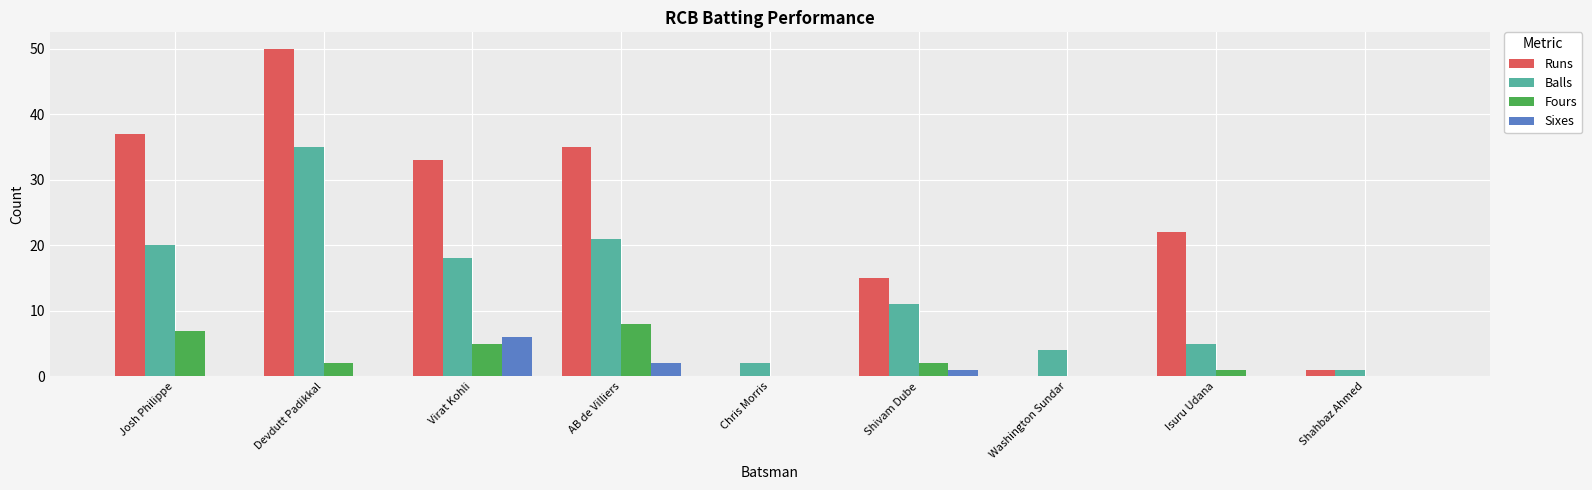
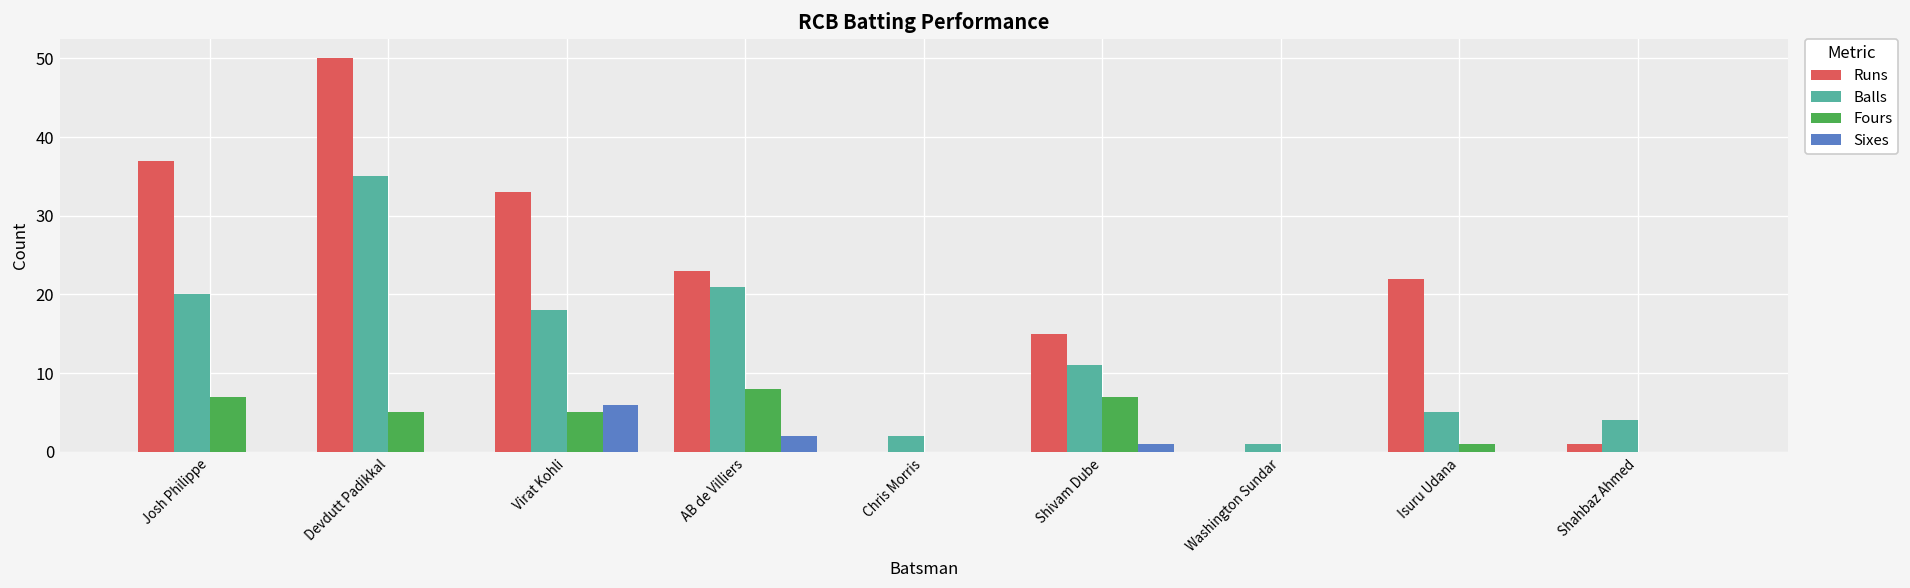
  {
    "Runs": {
      "Josh Philippe": 37,
      "Devdutt Padikkal": 50,
      "Virat Kohli": 33,
-     "AB de Villiers": 35,
+     "AB de Villiers": 23,
      "Chris Morris": 0,
      "Shivam Dube": 15,
      "Washington Sundar": 0,
      "Isuru Udana": 22,
      "Shahbaz Ahmed": 1
    },
    "Balls": {
      "Josh Philippe": 20,
      "Devdutt Padikkal": 35,
      "Virat Kohli": 18,
      "AB de Villiers": 21,
      "Chris Morris": 2,
      "Shivam Dube": 11,
-     "Washington Sundar": 4,
+     "Washington Sundar": 1,
      "Isuru Udana": 5,
-     "Shahbaz Ahmed": 1
+     "Shahbaz Ahmed": 4
    },
    "Fours": {
      "Josh Philippe": 7,
-     "Devdutt Padikkal": 2,
+     "Devdutt Padikkal": 5,
      "Virat Kohli": 5,
      "AB de Villiers": 8,
      "Chris Morris": 0,
-     "Shivam Dube": 2,
+     "Shivam Dube": 7,
      "Washington Sundar": 0,
      "Isuru Udana": 1,
      "Shahbaz Ahmed": 0
    },
    "Sixes": {
      "Josh Philippe": 0,
      "Devdutt Padikkal": 0,
      "Virat Kohli": 6,
      "AB de Villiers": 2,
      "Chris Morris": 0,
      "Shivam Dube": 1,
      "Washington Sundar": 0,
      "Isuru Udana": 0,
      "Shahbaz Ahmed": 0
    }
  }
